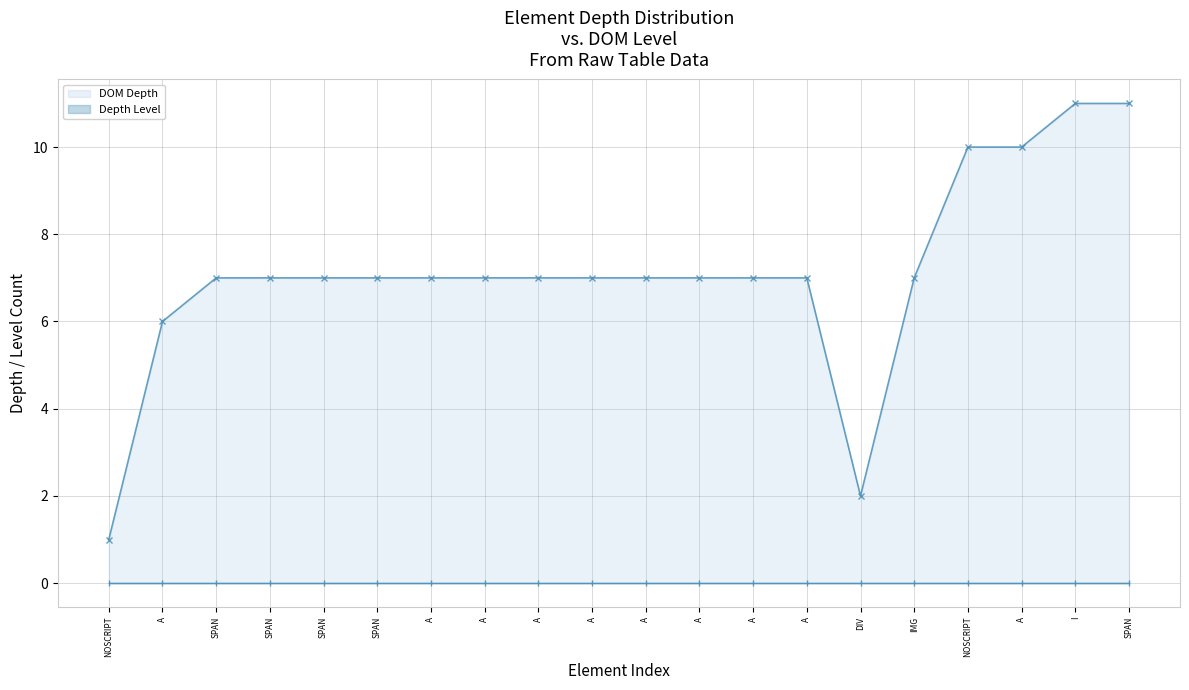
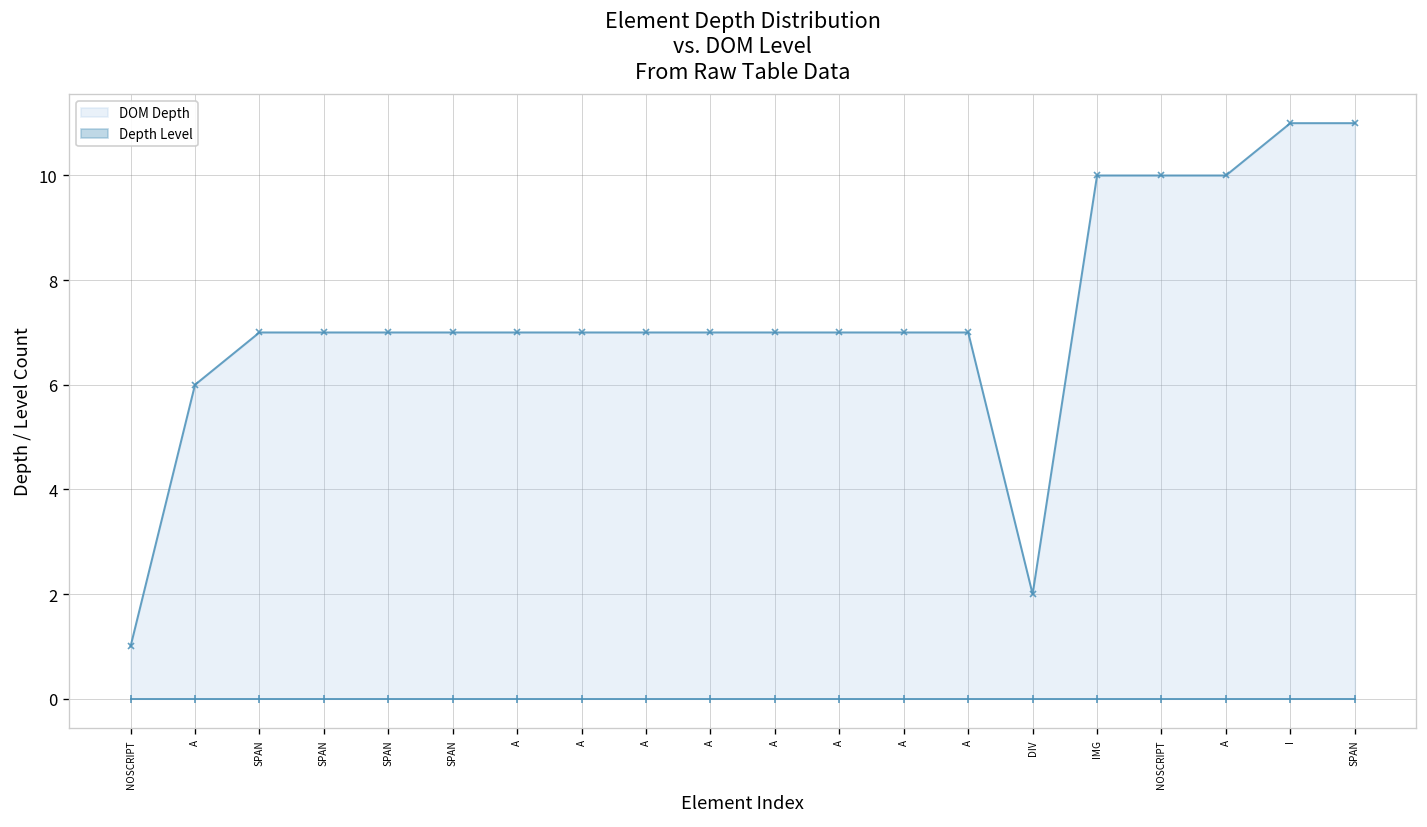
  {
    "DOM Depth": {
      "DIV": 2,
-     "IMG": 7,
+     "IMG": 10,
      "I": 11
    },
    "Depth Level": {
      "DIV": 0,
      "IMG": 0,
      "I": 0
    }
  }
